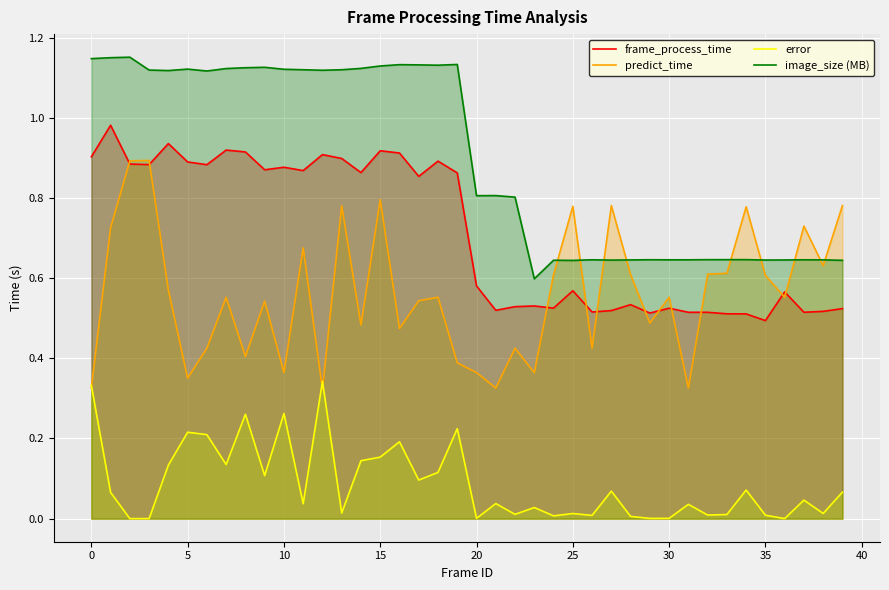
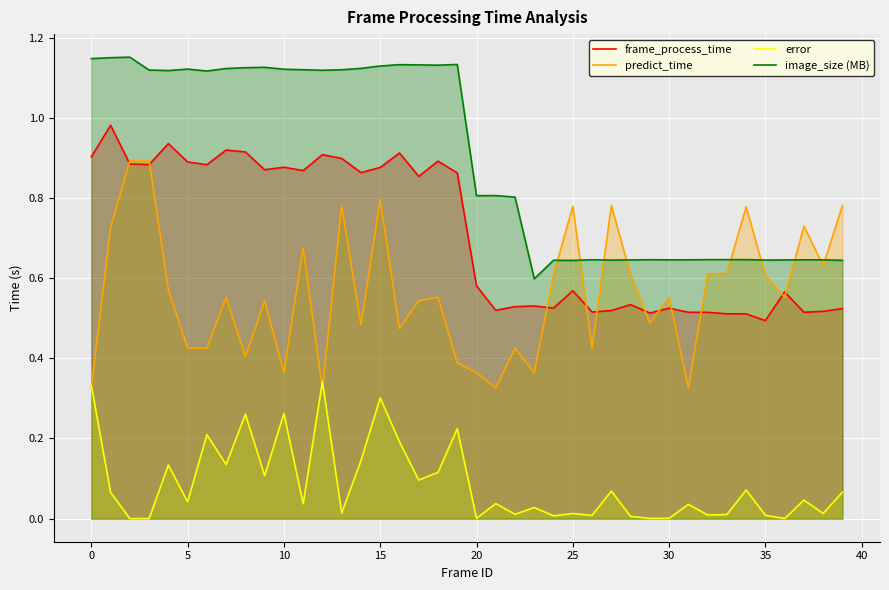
  {
    "frame_process_time": {
      "0": 0.90,
      "5": 0.89,
      "10": 0.88,
-     "15": 0.92,
+     "15": 0.88,
      "20": 0.58,
      "25": 0.57,
      "30": 0.53,
      "35": 0.49
    },
    "predict_time": {
      "0": 0.33,
-     "5": 0.35,
+     "5": 0.43,
      "10": 0.36,
      "15": 0.80,
      "20": 0.36,
      "25": 0.78,
      "30": 0.55,
      "35": 0.61
    },
    "error": {
      "0": 0.33,
-     "5": 0.22,
+     "5": 0.04,
      "10": 0.26,
-     "15": 0.15,
+     "15": 0.30,
      "20": 0.00,
      "25": 0.01,
      "30": 0.00,
      "35": 0.01
    },
    "image_size (MB)": {
      "0": 1.15,
      "5": 1.12,
      "10": 1.12,
      "15": 1.13,
      "20": 0.81,
      "25": 0.64,
      "30": 0.65,
      "35": 0.65
    }
  }
